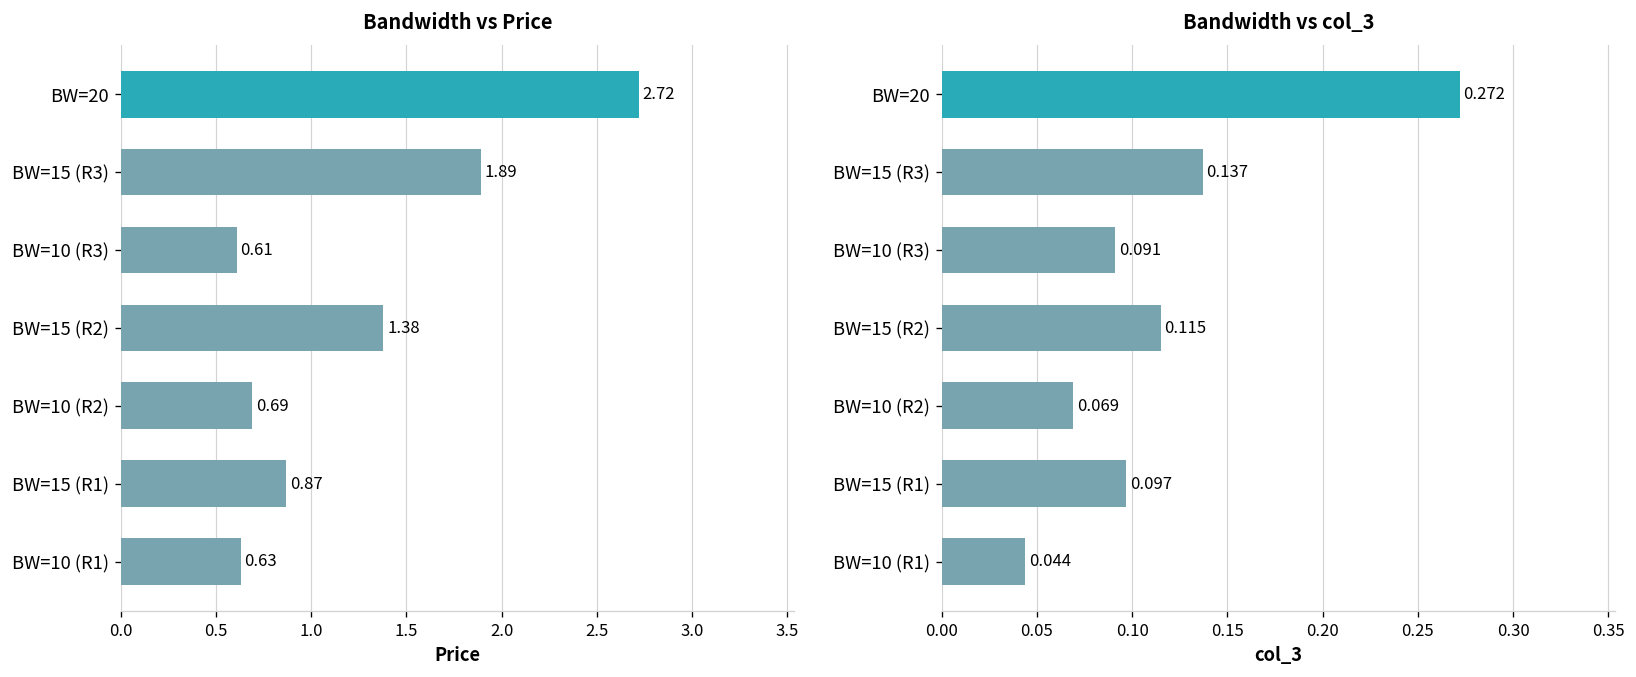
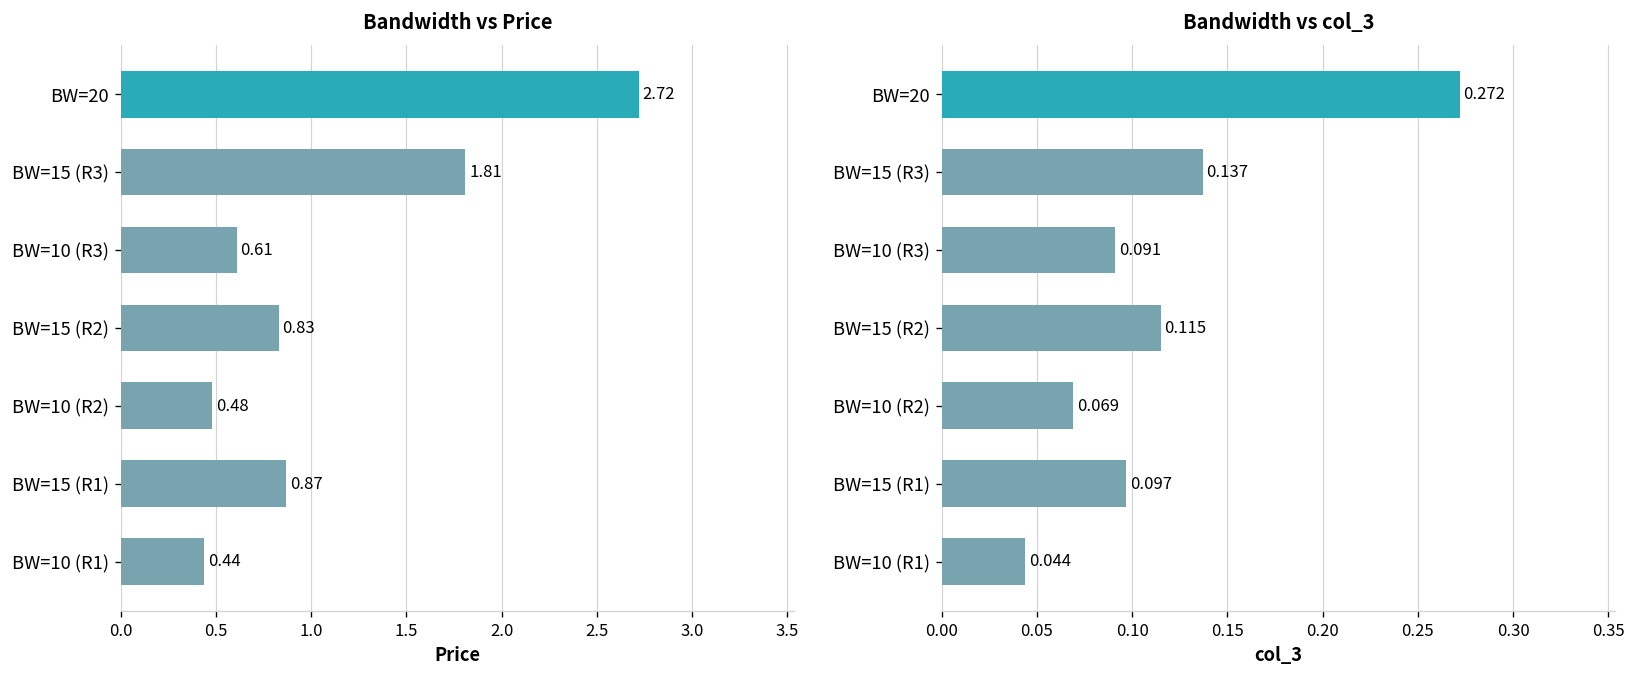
  {
    "Bandwidth vs Price": {
      "BW=20": 2.72,
-     "BW=15 (R3)": 1.89,
+     "BW=15 (R3)": 1.81,
      "BW=10 (R3)": 0.61,
-     "BW=15 (R2)": 1.38,
-     "BW=10 (R2)": 0.69,
+     "BW=15 (R2)": 0.83,
+     "BW=10 (R2)": 0.48,
      "BW=15 (R1)": 0.87,
-     "BW=10 (R1)": 0.63
+     "BW=10 (R1)": 0.44
    },
    "Bandwidth vs col_3": {
      "BW=20": 0.272,
      "BW=15 (R3)": 0.137,
      "BW=10 (R3)": 0.091,
      "BW=15 (R2)": 0.115,
      "BW=10 (R2)": 0.069,
      "BW=15 (R1)": 0.097,
      "BW=10 (R1)": 0.044
    }
  }
